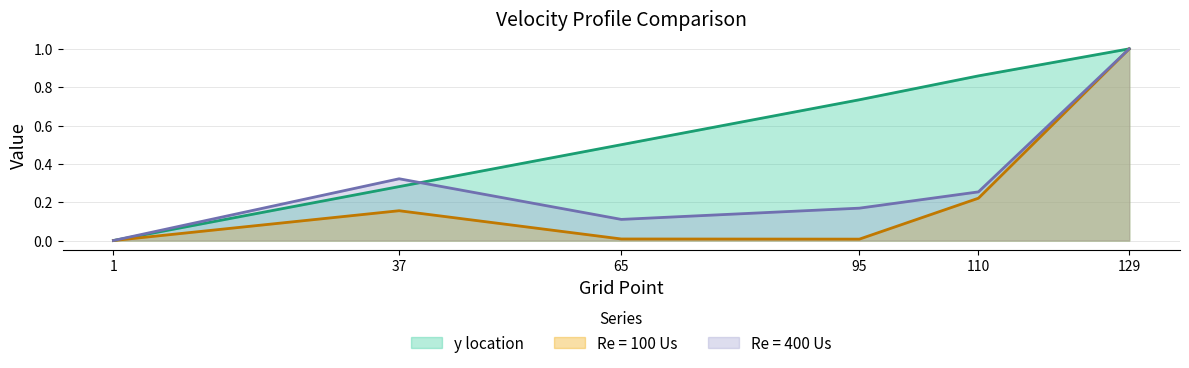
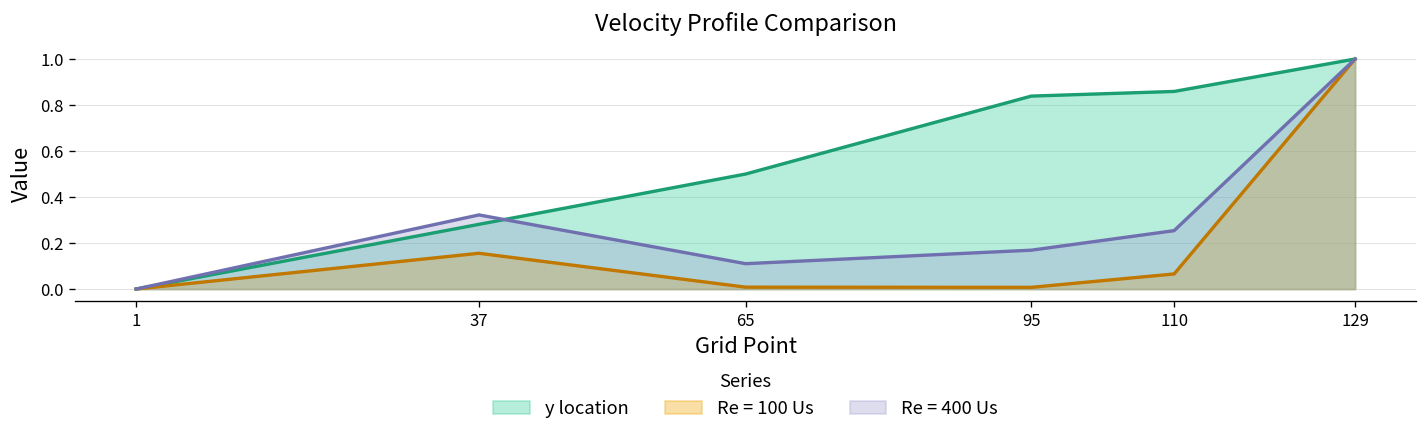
  {
    "y location": {
      "37": 0.28,
      "65": 0.50,
-     "95": 0.73,
+     "95": 0.84,
      "110": 0.86
    },
    "Re = 100 Us": {
      "37": 0.16,
      "65": 0.01,
      "95": 0.01,
-     "110": 0.22
+     "110": 0.07
    },
    "Re = 400 Us": {
      "37": 0.32,
      "65": 0.11,
      "95": 0.17,
      "110": 0.25
    }
  }
